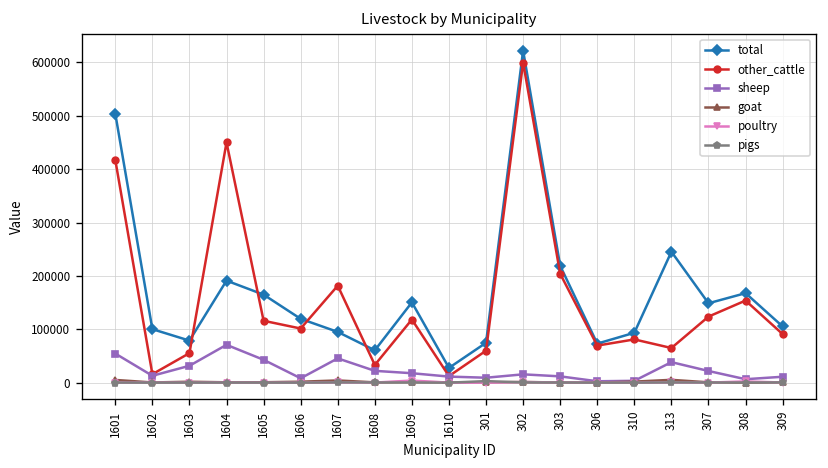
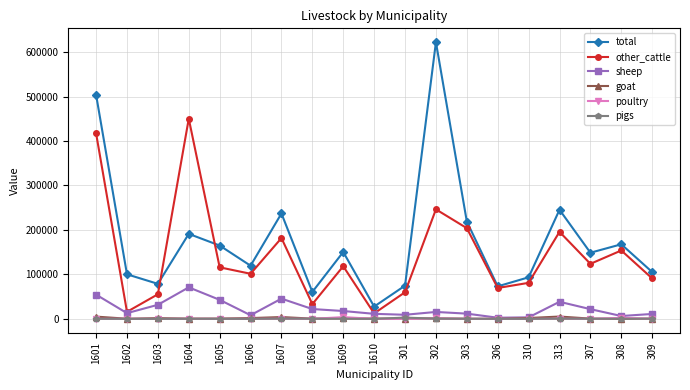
  {
    "total": {
      "1601": 500000,
      "1602": 100000,
      "1603": 80000,
      "1604": 190000,
      "1605": 160000,
      "1606": 120000,
-     "1607": 100000,
+     "1607": 240000,
      "1608": 60000,
      "1609": 150000,
      "1610": 30000,
      "301": 70000,
      "302": 620000,
      "303": 220000,
      "310": 90000,
      "313": 250000,
      "307": 150000,
      "308": 170000,
      "309": 110000
    },
    "other_cattle": {
      "1601": 420000,
      "1603": 60000,
      "1604": 450000,
      "1605": 120000,
      "1606": 100000,
      "1607": 180000,
      "1608": 30000,
      "1609": 120000,
      "301": 60000,
-     "302": 600000,
+     "302": 250000,
      "303": 200000,
      "310": 80000,
-     "313": 60000,
+     "313": 200000,
      "307": 120000,
      "308": 150000,
      "309": 90000
    },
    "sheep": {
      "1601": 50000,
      "1603": 30000,
      "1604": 70000,
      "1605": 40000,
      "1606": 10000,
      "1607": 50000,
      "1608": 20000,
      "1609": 20000,
      "301": 10000,
      "302": 20000,
      "303": 10000,
      "313": 40000,
      "307": 20000,
      "309": 10000
    }
  }
